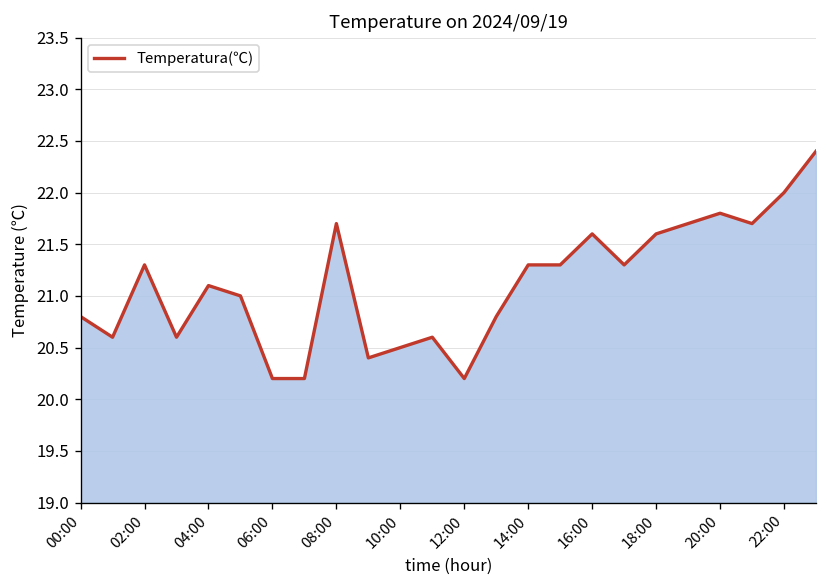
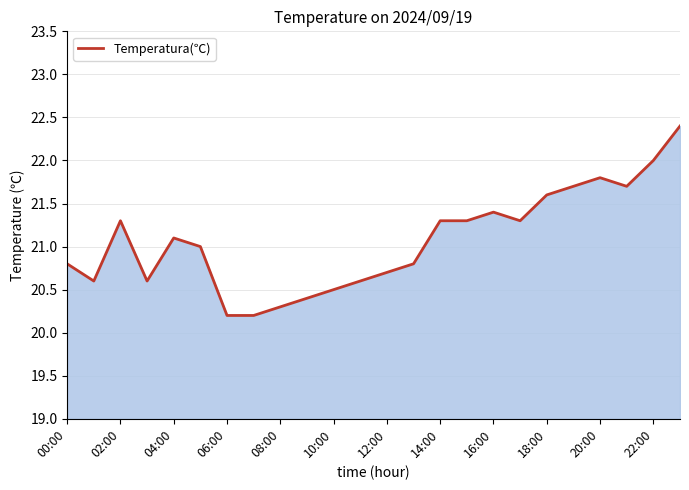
  {
    "00:00": 20.8,
    "02:00": 21.3,
    "04:00": 21.1,
    "06:00": 20.2,
-   "08:00": 21.7,
+   "08:00": 20.3,
    "10:00": 20.5,
-   "12:00": 20.2,
+   "12:00": 20.7,
    "14:00": 21.3,
-   "16:00": 21.6,
+   "16:00": 21.4,
    "18:00": 21.6,
    "20:00": 21.8,
    "22:00": 22.0
  }
